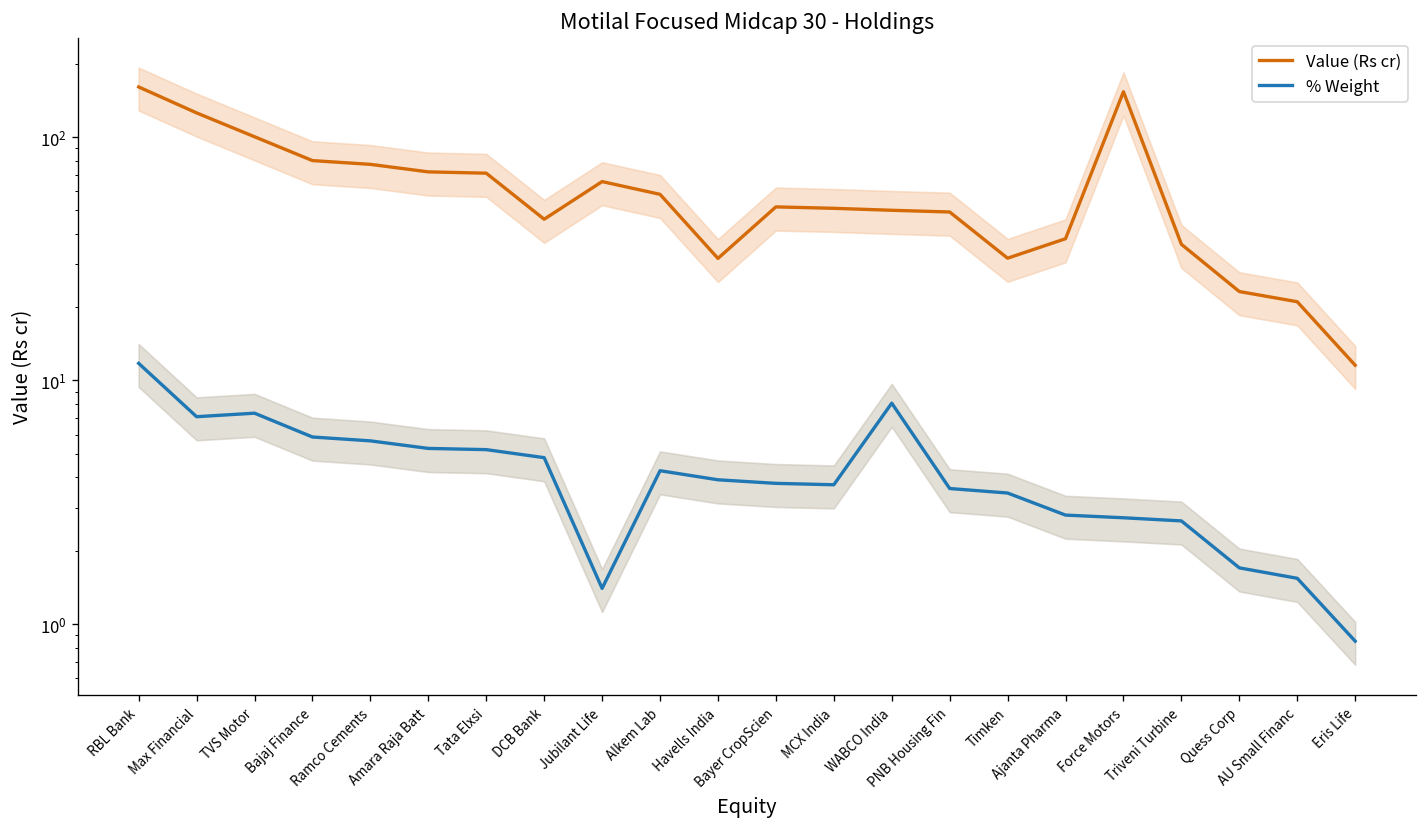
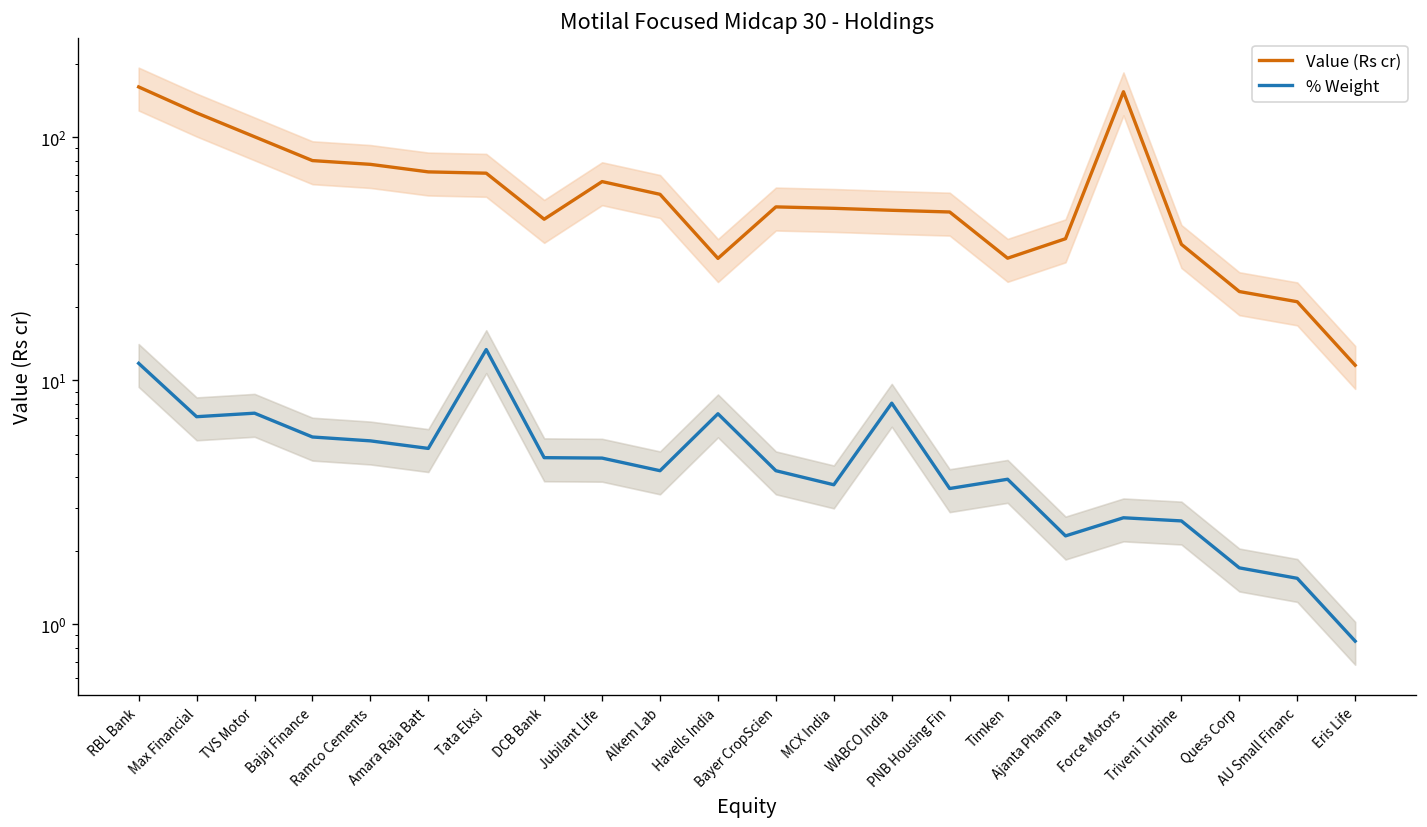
  {
    "Value (Rs cr)": {
      "RBL Bank": 160,
      "Max Financial": 130,
      "TVS Motor": 100,
      "Bajaj Finance": 80,
      "Ramco Cements": 77,
      "Amara Raja Batt": 72,
      "Tata Elxsi": 71,
      "DCB Bank": 46,
      "Jubilant Life": 66,
      "Alkem Lab": 58,
      "Havells India": 32,
      "Bayer CropScien": 52,
      "MCX India": 51,
      "WABCO India": 50,
      "PNB Housing Fin": 49,
      "Timken": 32,
      "Ajanta Pharma": 38,
      "Force Motors": 150,
      "Triveni Turbine": 36,
      "Quess Corp": 23,
      "AU Small Financ": 21,
      "Eris Life": 12
    },
    "% Weight": {
      "RBL Bank": 12,
      "Max Financial": 7.1,
      "TVS Motor": 7.3,
      "Bajaj Finance": 5.9,
      "Ramco Cements": 5.7,
      "Amara Raja Batt": 5.3,
-     "Tata Elxsi": 5.2,
+     "Tata Elxsi": 13,
      "DCB Bank": 4.8,
-     "Jubilant Life": 1.4,
+     "Jubilant Life": 4.8,
      "Alkem Lab": 4.3,
-     "Havells India": 3.9,
-     "Bayer CropScien": 3.8,
+     "Havells India": 7.3,
+     "Bayer CropScien": 4.3,
      "MCX India": 3.7,
      "WABCO India": 8.1,
      "PNB Housing Fin": 3.6,
-     "Timken": 3.5,
-     "Ajanta Pharma": 2.8,
+     "Timken": 3.9,
+     "Ajanta Pharma": 2.3,
      "Force Motors": 2.7,
      "Triveni Turbine": 2.7,
      "Quess Corp": 1.7,
      "AU Small Financ": 1.5,
      "Eris Life": 0.85
    }
  }
